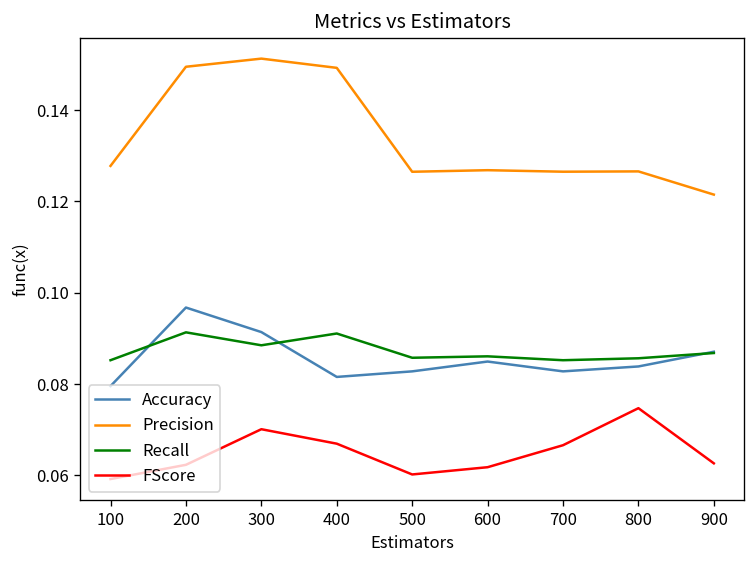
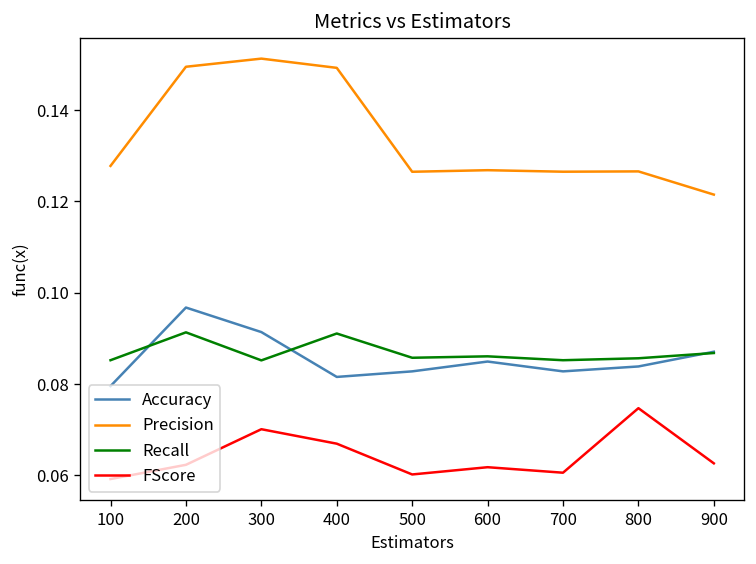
  {
    "Accuracy": {
      "100": 0.080,
      "200": 0.097,
      "300": 0.091,
      "400": 0.082,
      "500": 0.083,
      "600": 0.085,
      "700": 0.083,
      "800": 0.084
    },
    "Precision": {
      "100": 0.128,
      "200": 0.150,
      "300": 0.151,
      "400": 0.149,
      "500": 0.127,
      "600": 0.127,
      "700": 0.127,
      "800": 0.127,
      "900": 0.122
    },
    "Recall": {
      "100": 0.085,
      "200": 0.091,
-     "300": 0.089,
+     "300": 0.085,
      "400": 0.091,
      "500": 0.086,
      "600": 0.086,
      "700": 0.085,
      "800": 0.086
    },
    "FScore": {
      "300": 0.070,
      "400": 0.067,
      "500": 0.060,
      "600": 0.062,
-     "700": 0.067,
+     "700": 0.061,
      "800": 0.075,
      "900": 0.063
    }
  }
